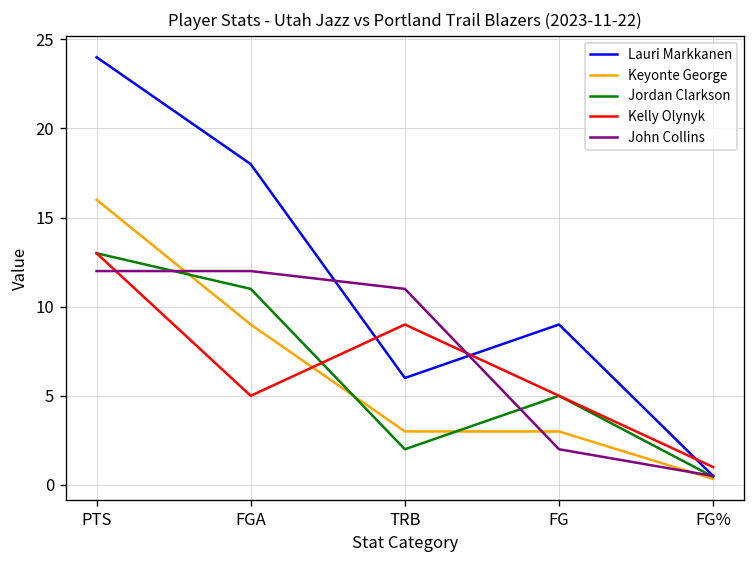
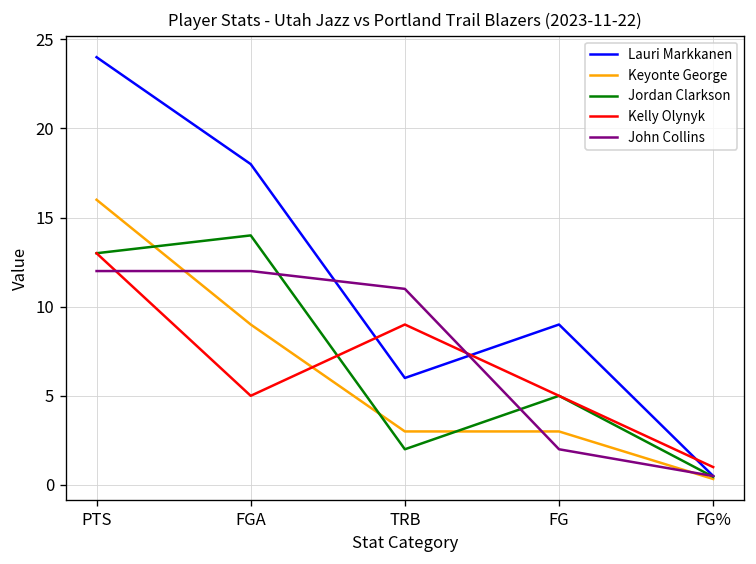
  {
    "Lauri Markkanen": {
      "PTS": 24,
      "FGA": 18,
      "TRB": 6,
      "FG": 9
    },
    "Keyonte George": {
      "PTS": 16,
      "FGA": 9,
      "TRB": 3,
      "FG": 3
    },
    "Jordan Clarkson": {
-     "FGA": 11,
+     "FGA": 14,
      "TRB": 2
    },
    "Kelly Olynyk": {
      "FGA": 5,
      "TRB": 9,
      "FG%": 1
    },
    "John Collins": {
      "PTS": 12,
      "FGA": 12,
      "TRB": 11,
      "FG": 2
    }
  }
